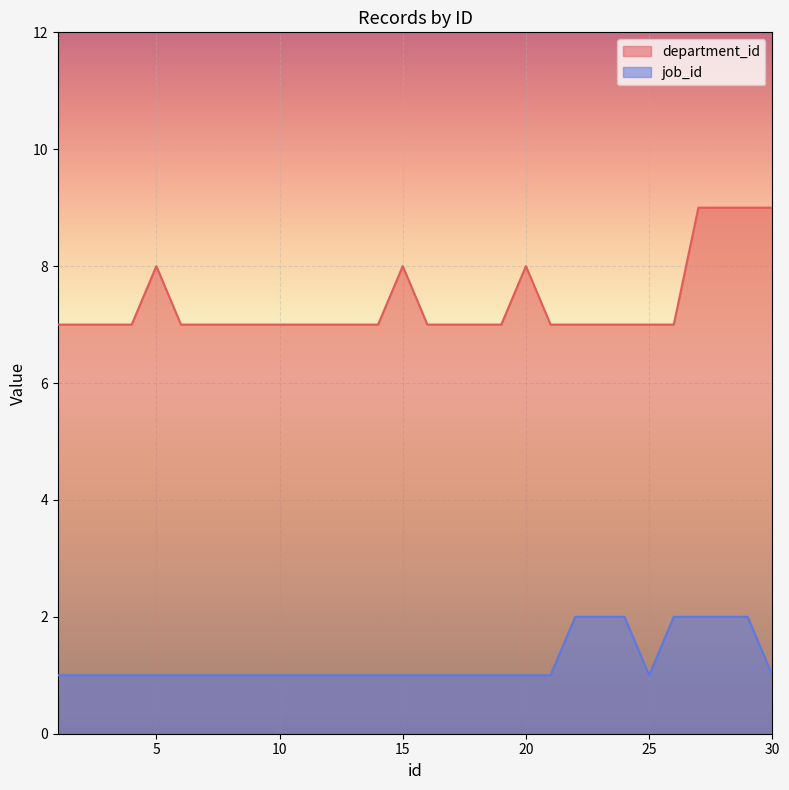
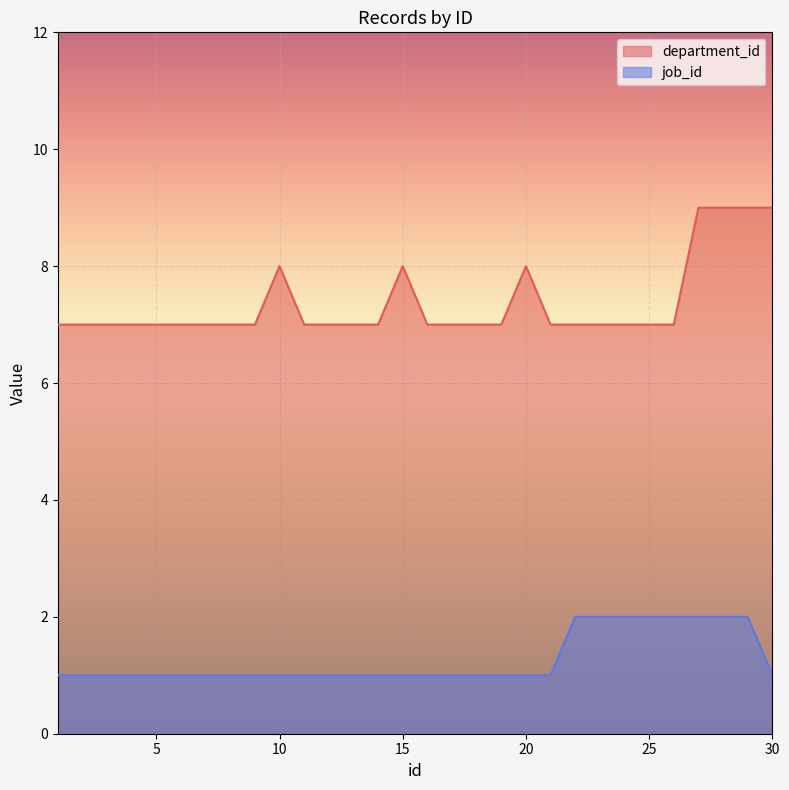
  {
    "department_id": {
-     "5": 8,
-     "10": 7,
+     "5": 7,
+     "10": 8,
      "15": 8,
      "20": 8,
      "25": 7,
      "30": 9
    },
    "job_id": {
      "5": 1,
      "10": 1,
      "15": 1,
      "20": 1,
-     "25": 1,
+     "25": 2,
      "30": 1
    }
  }
